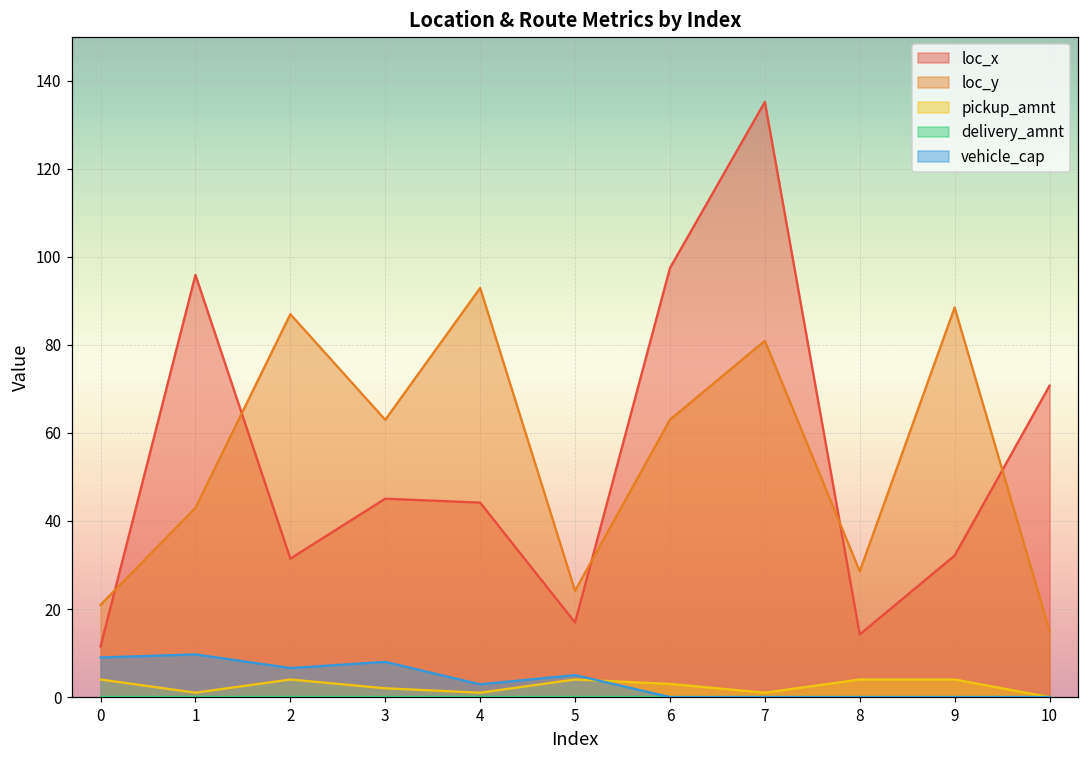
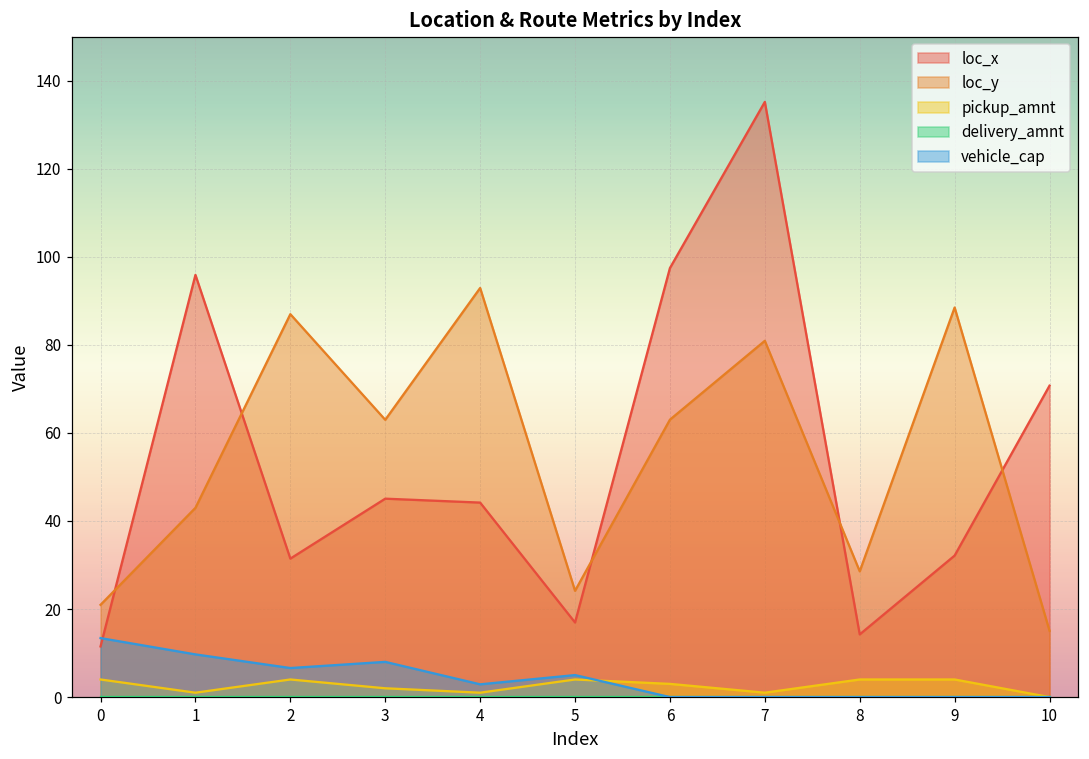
  {
    "delivery_amnt": {
      "0": 0,
      "1": 0,
      "2": 0,
      "3": 0,
      "4": 0,
      "5": 0
    },
    "vehicle_cap": {
-     "0": 9,
+     "0": 13,
      "1": 10,
      "2": 7,
      "3": 8,
      "4": 3,
      "5": 5
    }
  }
